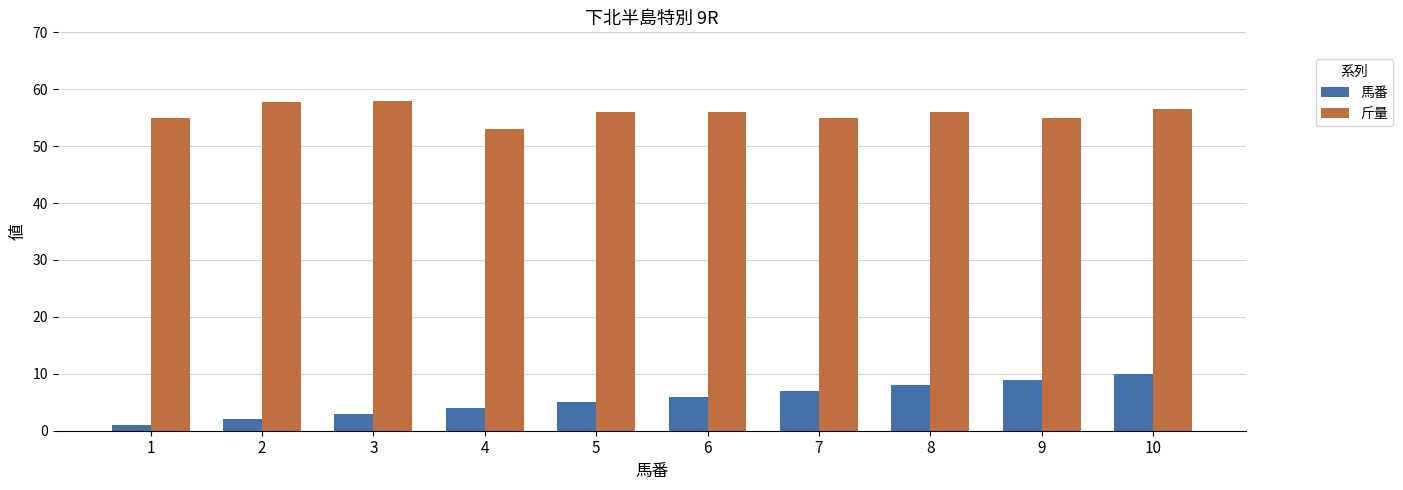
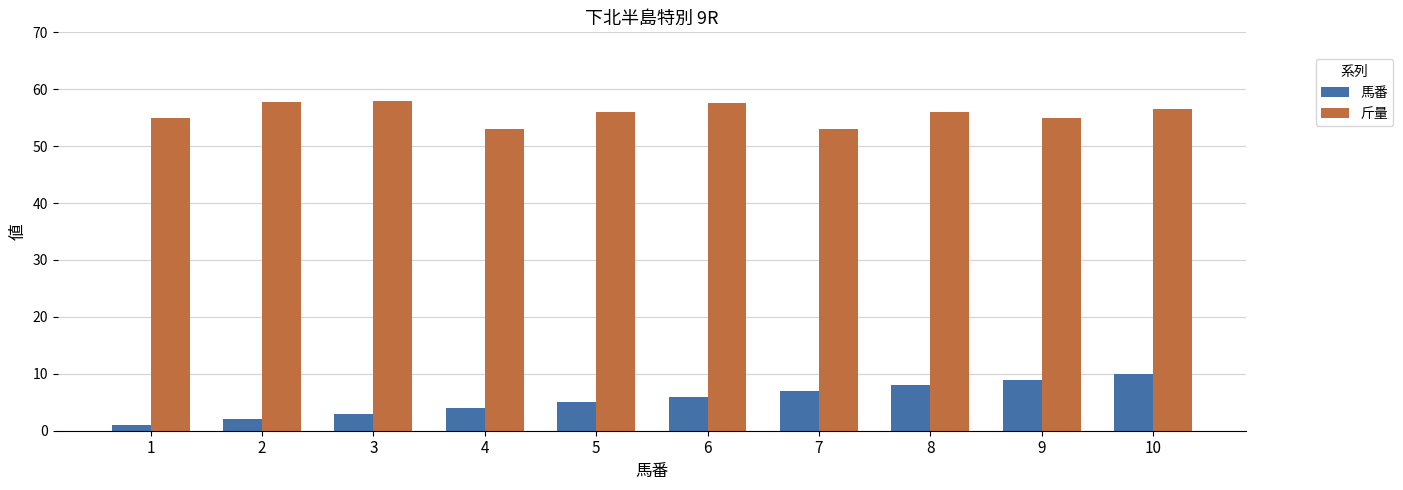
  {
    "馬番": {
      "1": 1,
      "2": 2,
      "3": 3,
      "4": 4,
      "5": 5,
      "6": 6,
      "7": 7,
      "8": 8,
      "9": 9,
      "10": 10
    },
    "斤量": {
      "1": 55,
      "2": 58,
      "3": 58,
      "4": 53,
      "5": 56,
-     "6": 56,
-     "7": 55,
+     "6": 58,
+     "7": 53,
      "8": 56,
      "9": 55,
      "10": 57
    }
  }
